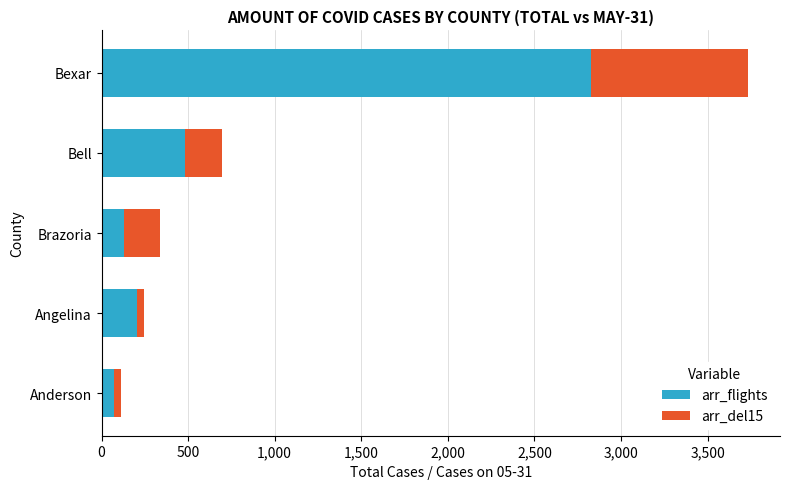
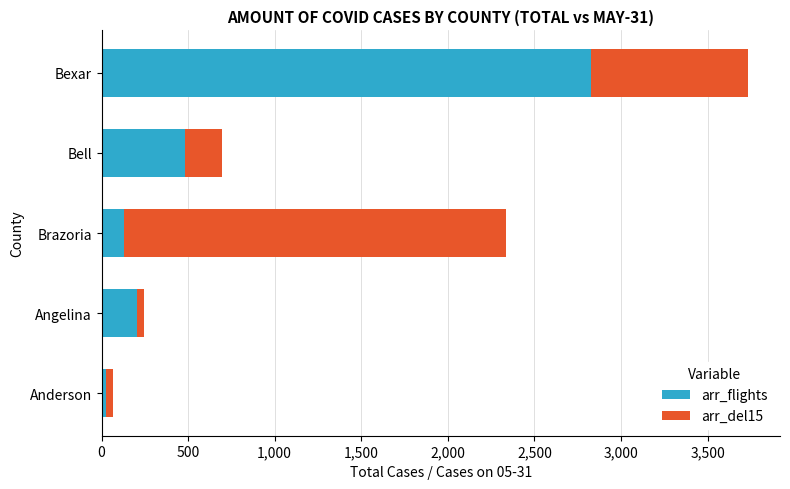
  {
    "arr_flights": {
      "Bexar": "2,830",
      "Bell": "480",
      "Brazoria": "130",
      "Angelina": "210",
-     "Anderson": "70"
+     "Anderson": "30"
    },
    "arr_del15": {
      "Bexar": "910",
      "Bell": "210",
-     "Brazoria": "210",
+     "Brazoria": "2,210",
      "Angelina": "40",
      "Anderson": "40"
    }
  }
